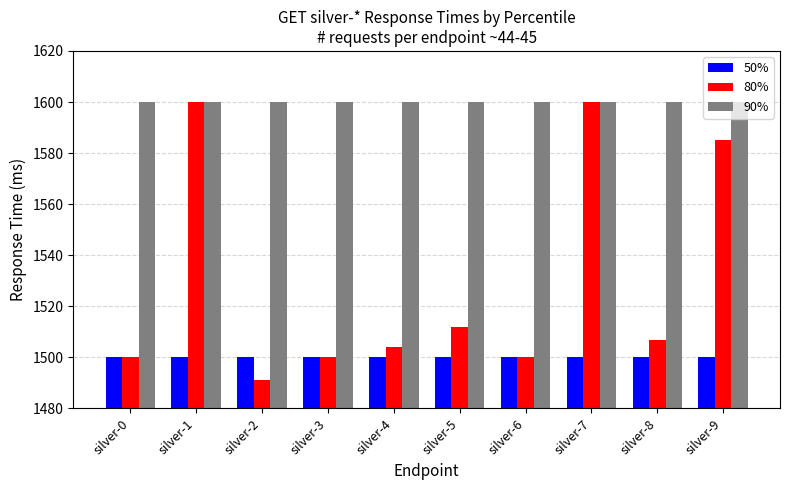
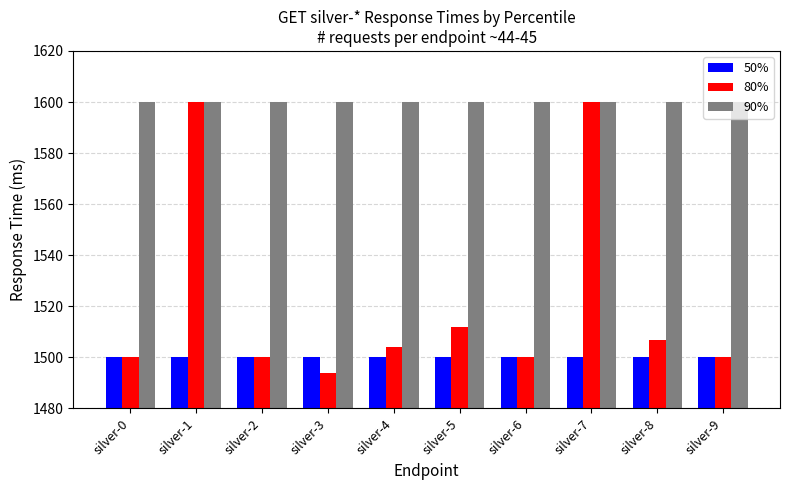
  {
    "50%": {
      "silver-0": 1500,
      "silver-1": 1500,
      "silver-2": 1500,
      "silver-3": 1500,
      "silver-4": 1500,
      "silver-5": 1500,
      "silver-6": 1500,
      "silver-7": 1500,
      "silver-8": 1500,
      "silver-9": 1500
    },
    "80%": {
      "silver-0": 1500,
      "silver-1": 1600,
-     "silver-2": 1491,
-     "silver-3": 1500,
+     "silver-2": 1500,
+     "silver-3": 1494,
      "silver-4": 1504,
      "silver-5": 1512,
      "silver-6": 1500,
      "silver-7": 1600,
      "silver-8": 1507,
-     "silver-9": 1585
+     "silver-9": 1500
    },
    "90%": {
      "silver-0": 1600,
      "silver-1": 1600,
      "silver-2": 1600,
      "silver-3": 1600,
      "silver-4": 1600,
      "silver-5": 1600,
      "silver-6": 1600,
      "silver-7": 1600,
      "silver-8": 1600
    }
  }
